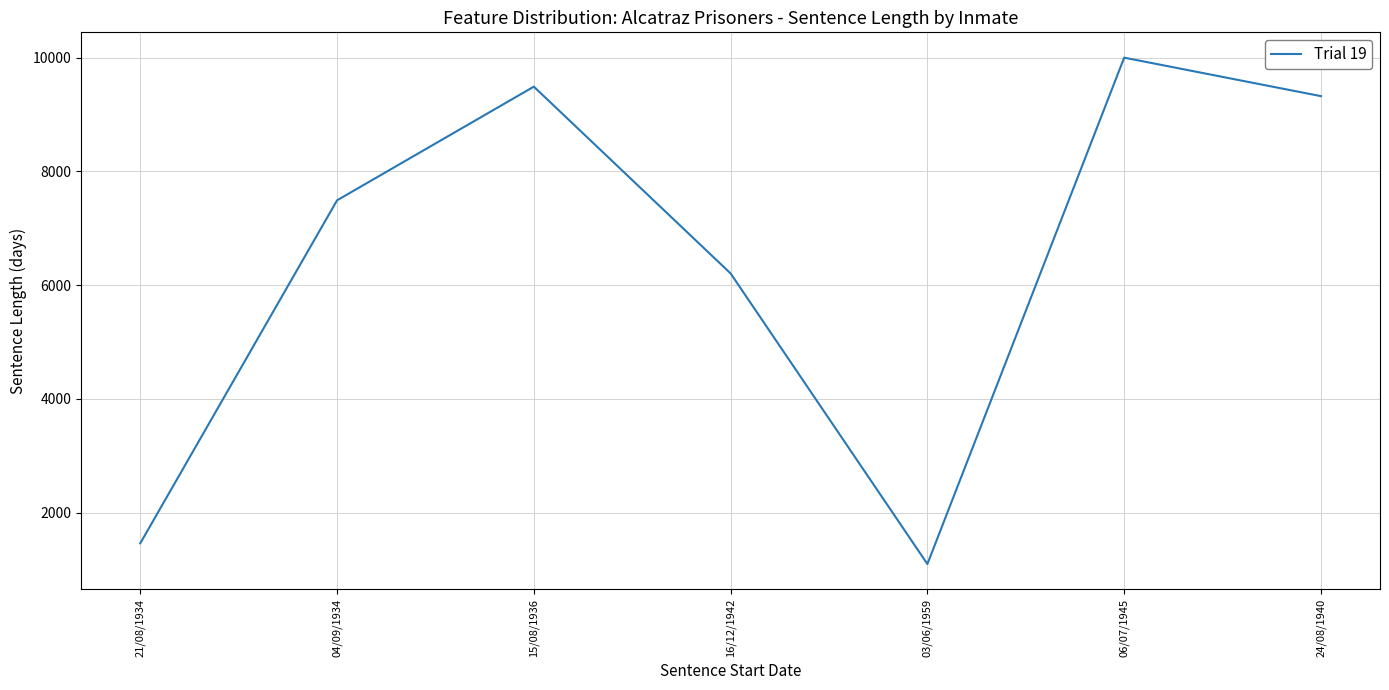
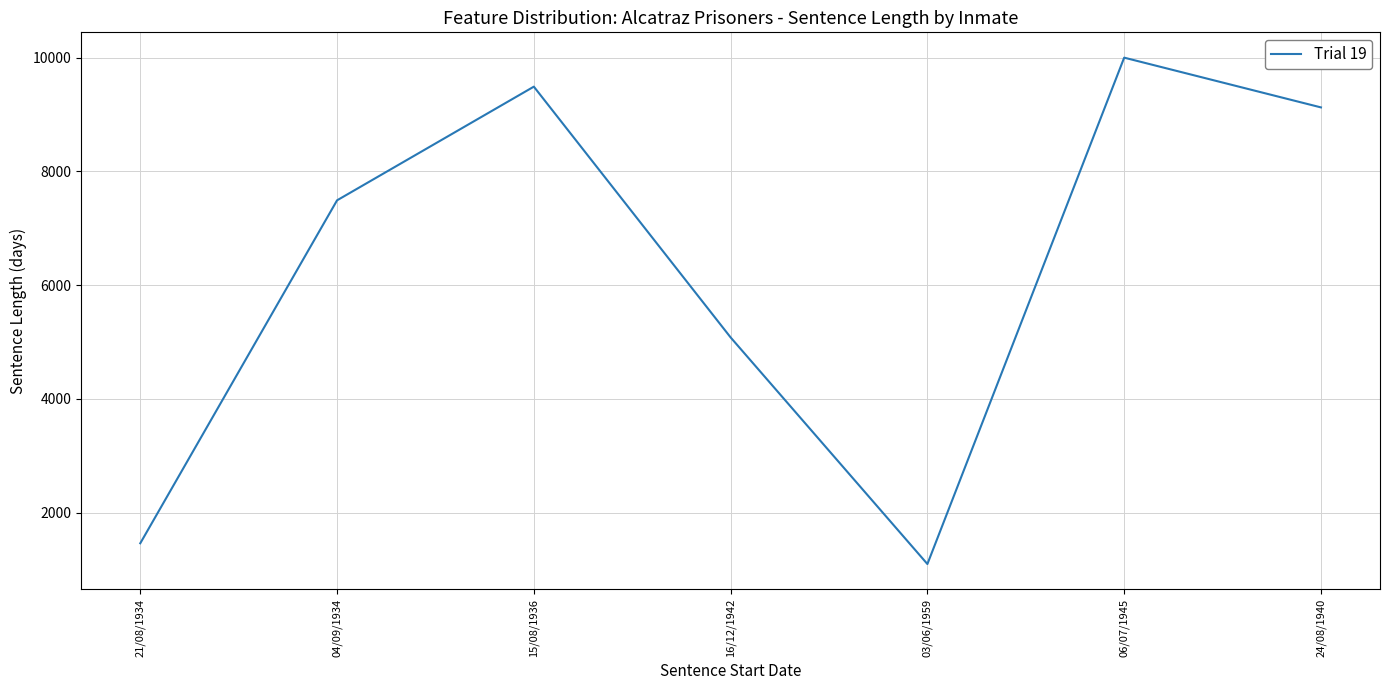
  {
    "21/08/1934": 1500,
    "04/09/1934": 7500,
    "15/08/1936": 9500,
-   "16/12/1942": 6200,
+   "16/12/1942": 5100,
    "03/06/1959": 1100,
    "06/07/1945": 10000,
-   "24/08/1940": 9300
+   "24/08/1940": 9100
  }
